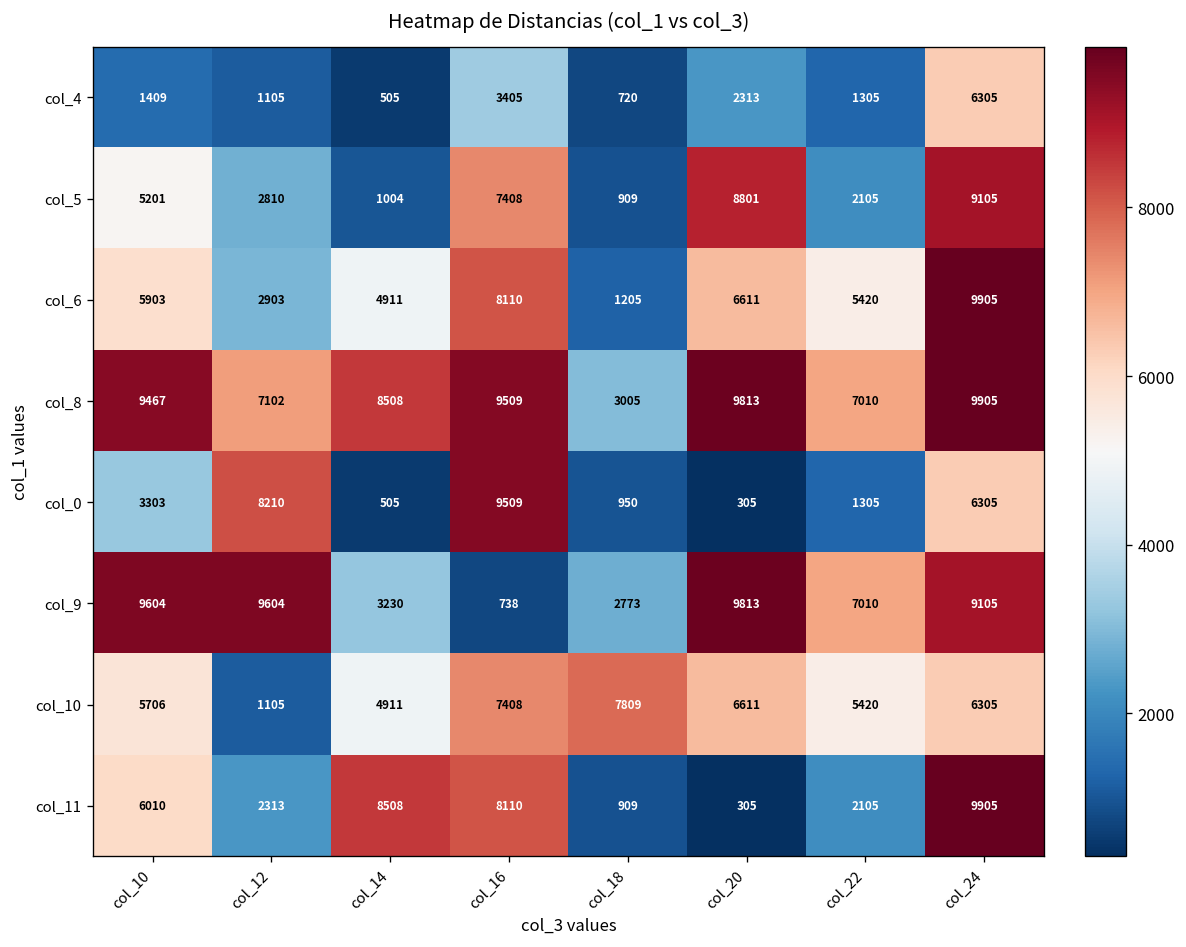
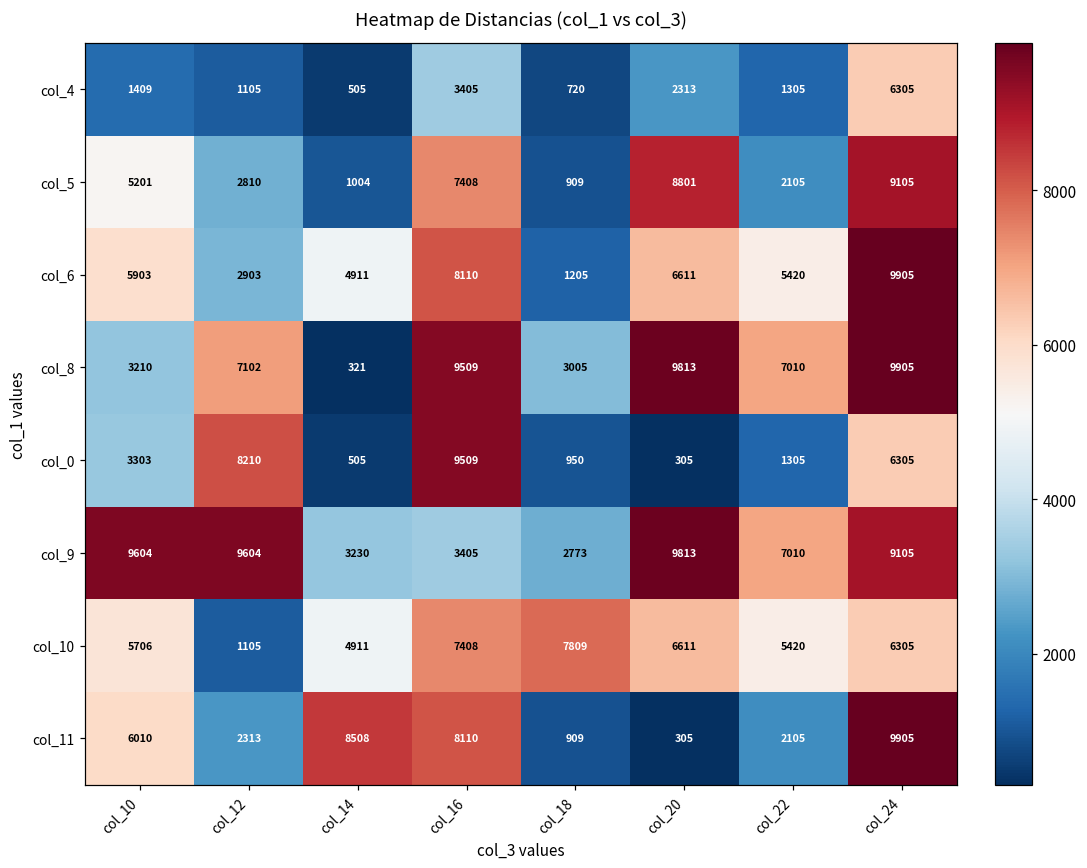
  {
    "col_4": {
      "col_10": 1409,
      "col_12": 1105,
      "col_14": 505,
      "col_16": 3405,
      "col_18": 720,
      "col_20": 2313,
      "col_22": 1305,
      "col_24": 6305
    },
    "col_5": {
      "col_10": 5201,
      "col_12": 2810,
      "col_14": 1004,
      "col_16": 7408,
      "col_18": 909,
      "col_20": 8801,
      "col_22": 2105,
      "col_24": 9105
    },
    "col_6": {
      "col_10": 5903,
      "col_12": 2903,
      "col_14": 4911,
      "col_16": 8110,
      "col_18": 1205,
      "col_20": 6611,
      "col_22": 5420,
      "col_24": 9905
    },
    "col_8": {
-     "col_10": 9467,
+     "col_10": 3210,
      "col_12": 7102,
-     "col_14": 8508,
+     "col_14": 321,
      "col_16": 9509,
      "col_18": 3005,
      "col_20": 9813,
      "col_22": 7010,
      "col_24": 9905
    },
    "col_0": {
      "col_10": 3303,
      "col_12": 8210,
      "col_14": 505,
      "col_16": 9509,
      "col_18": 950,
      "col_20": 305,
      "col_22": 1305,
      "col_24": 6305
    },
    "col_9": {
      "col_10": 9604,
      "col_12": 9604,
      "col_14": 3230,
-     "col_16": 738,
+     "col_16": 3405,
      "col_18": 2773,
      "col_20": 9813,
      "col_22": 7010,
      "col_24": 9105
    },
    "col_10": {
      "col_10": 5706,
      "col_12": 1105,
      "col_14": 4911,
      "col_16": 7408,
      "col_18": 7809,
      "col_20": 6611,
      "col_22": 5420,
      "col_24": 6305
    },
    "col_11": {
      "col_10": 6010,
      "col_12": 2313,
      "col_14": 8508,
      "col_16": 8110,
      "col_18": 909,
      "col_20": 305,
      "col_22": 2105,
      "col_24": 9905
    }
  }
